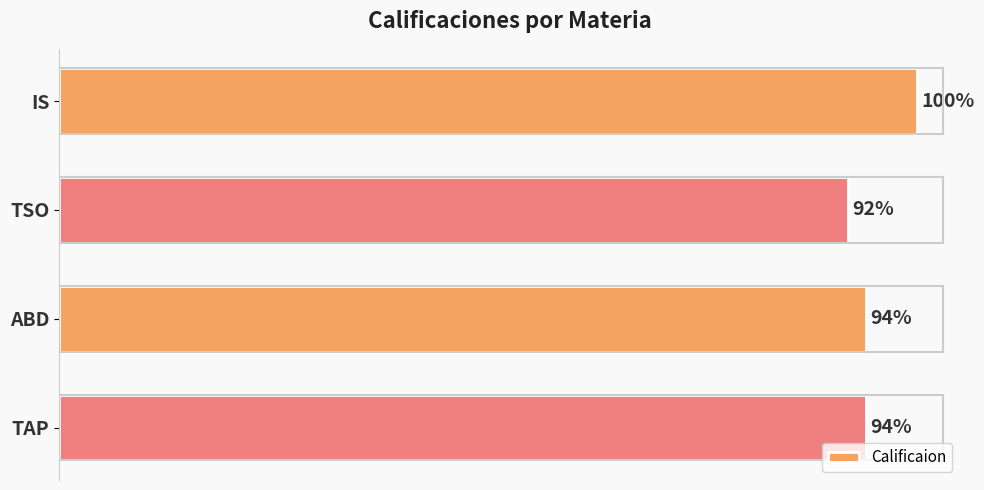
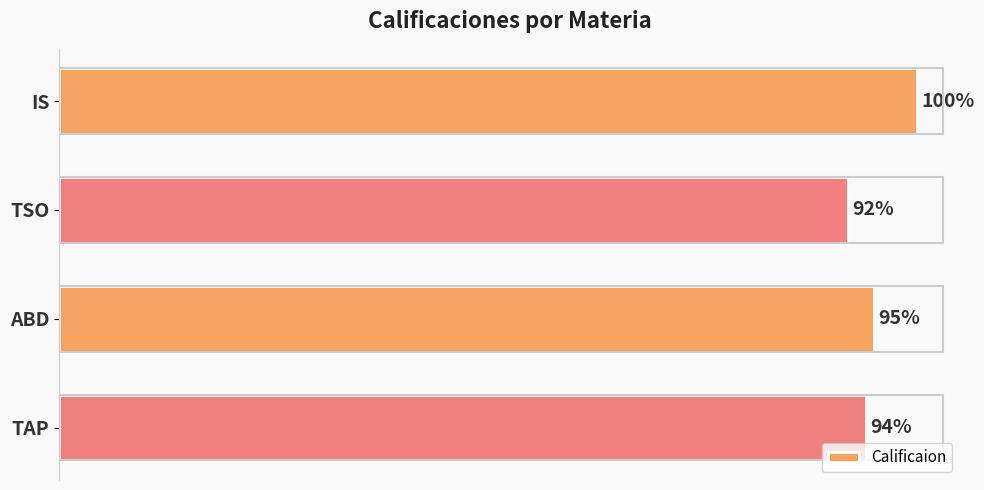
  {
    "IS": "100%",
    "TSO": "92%",
-   "ABD": "94%",
+   "ABD": "95%",
    "TAP": "94%"
  }
